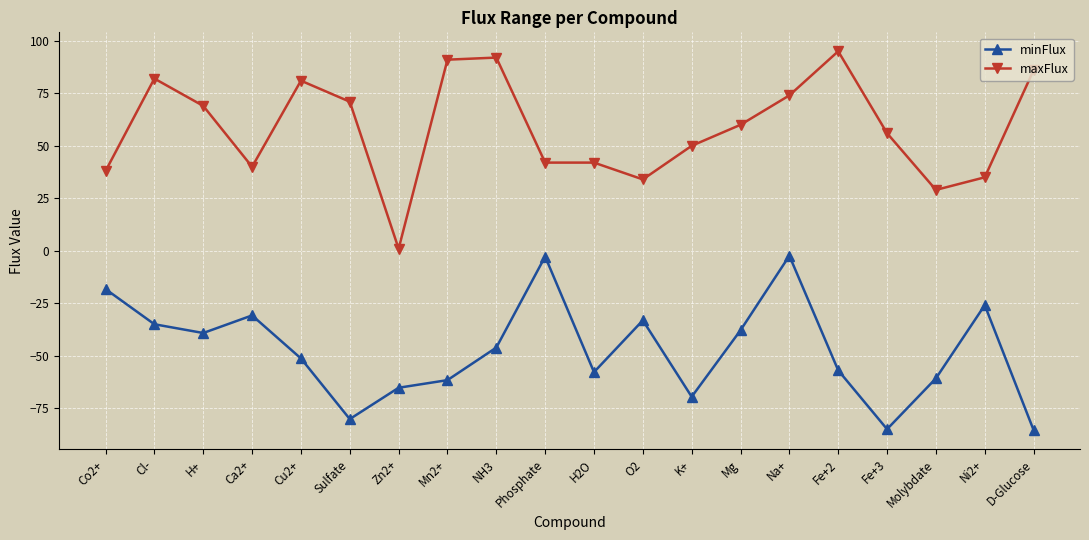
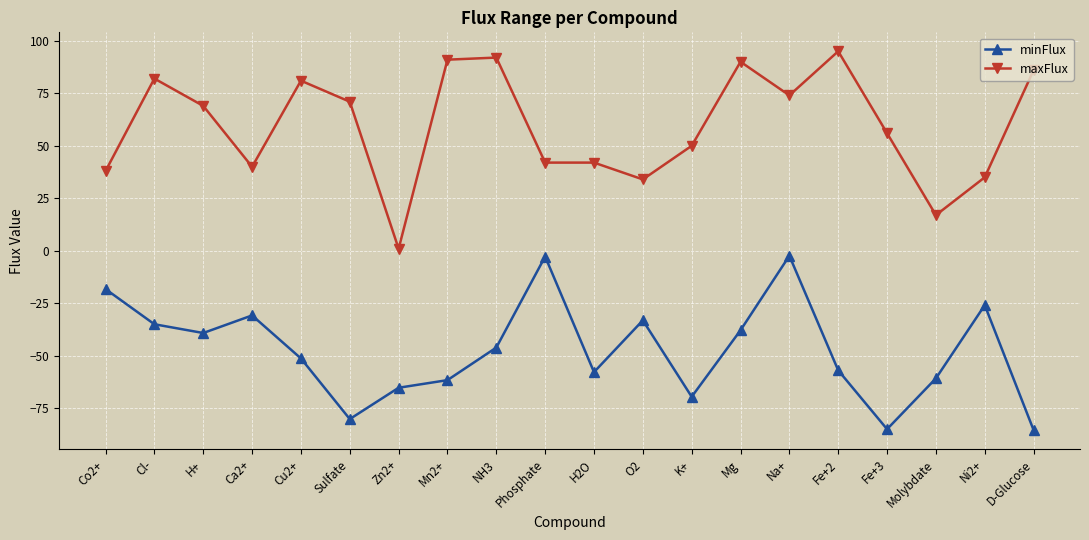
  {
    "minFlux": {
      "Co2+": -18,
      "Cl-": -35,
      "H+": -39,
      "Ca2+": -31,
      "Cu2+": -51,
      "Sulfate": -80,
      "Zn2+": -65,
      "Mn2+": -62,
      "NH3": -46,
      "Phosphate": -3,
      "H2O": -58,
      "O2": -33,
      "K+": -69,
      "Mg": -38,
      "Na+": -2,
      "Fe+2": -57,
      "Fe+3": -85,
      "Molybdate": -61,
      "Ni2+": -26,
      "D-Glucose": -85
    },
    "maxFlux": {
      "Co2+": 38,
      "Cl-": 82,
      "H+": 69,
      "Ca2+": 40,
      "Cu2+": 81,
      "Sulfate": 71,
      "Zn2+": 1,
      "Mn2+": 91,
      "NH3": 92,
      "Phosphate": 42,
      "H2O": 42,
      "O2": 34,
      "K+": 50,
-     "Mg": 60,
+     "Mg": 90,
      "Na+": 74,
      "Fe+2": 95,
      "Fe+3": 56,
-     "Molybdate": 29,
+     "Molybdate": 17,
      "Ni2+": 35
    }
  }
